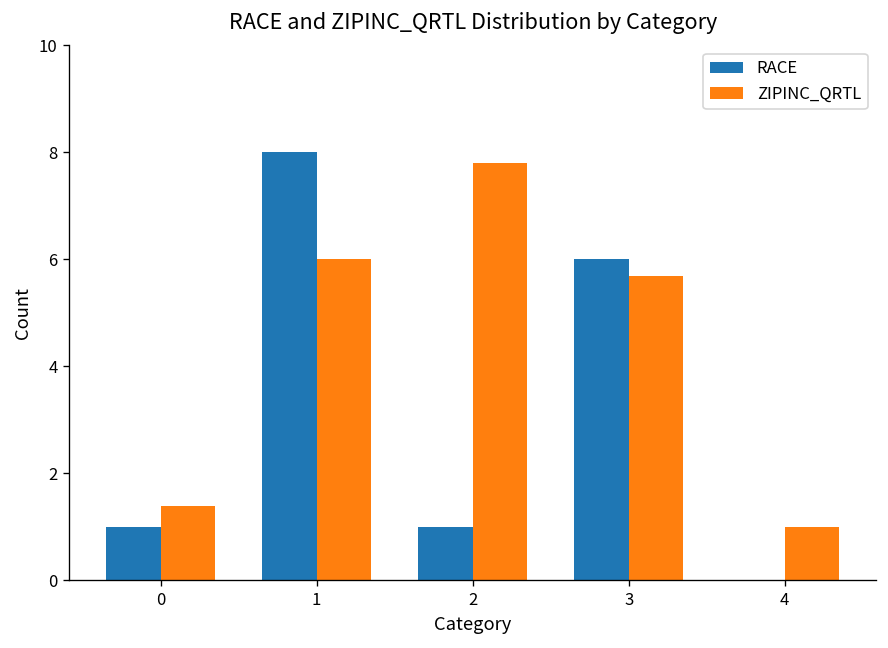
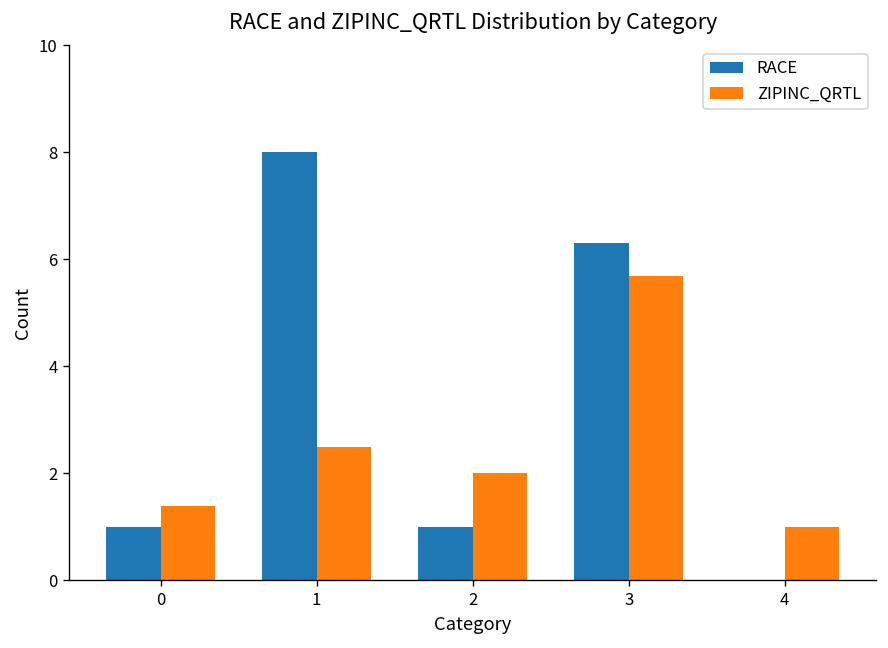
  {
    "RACE": {
      "0": 1.0,
      "1": 8.0,
      "2": 1.0,
-     "3": 6.0,
+     "3": 6.3,
      "4": 0.0
    },
    "ZIPINC_QRTL": {
      "0": 1.4,
-     "1": 6.0,
-     "2": 7.8,
+     "1": 2.5,
+     "2": 2.0,
      "3": 5.7,
      "4": 1.0
    }
  }
